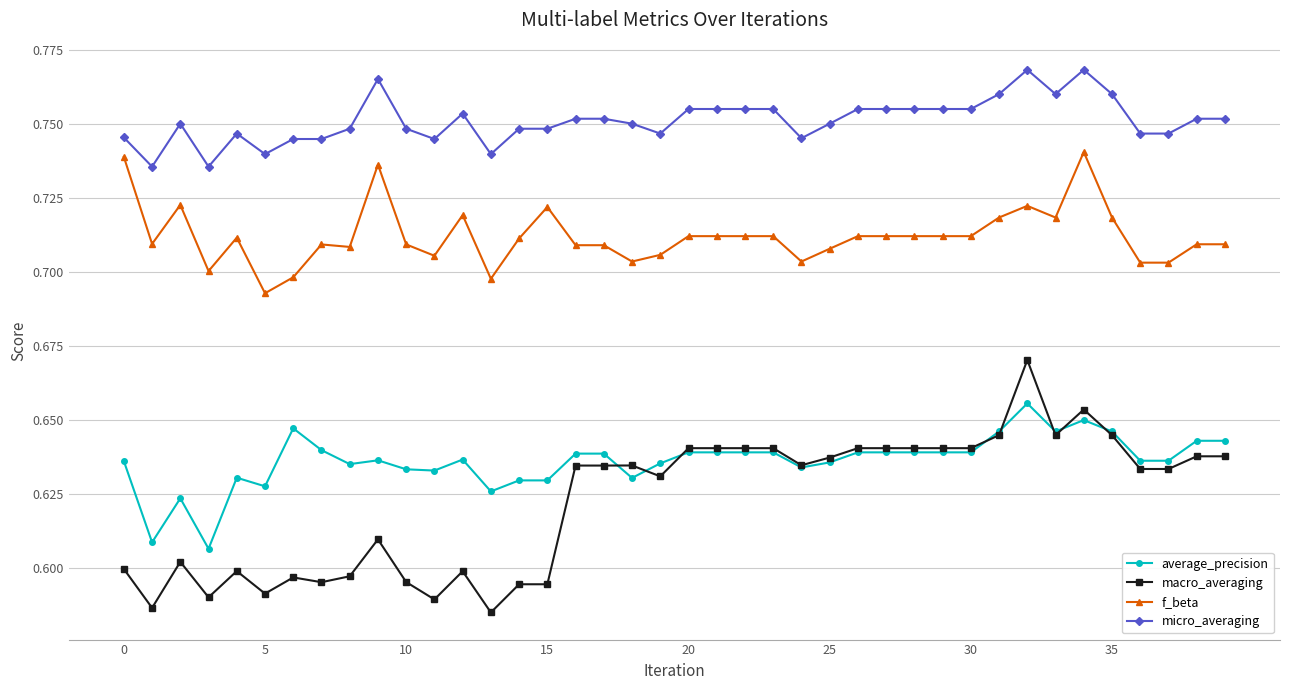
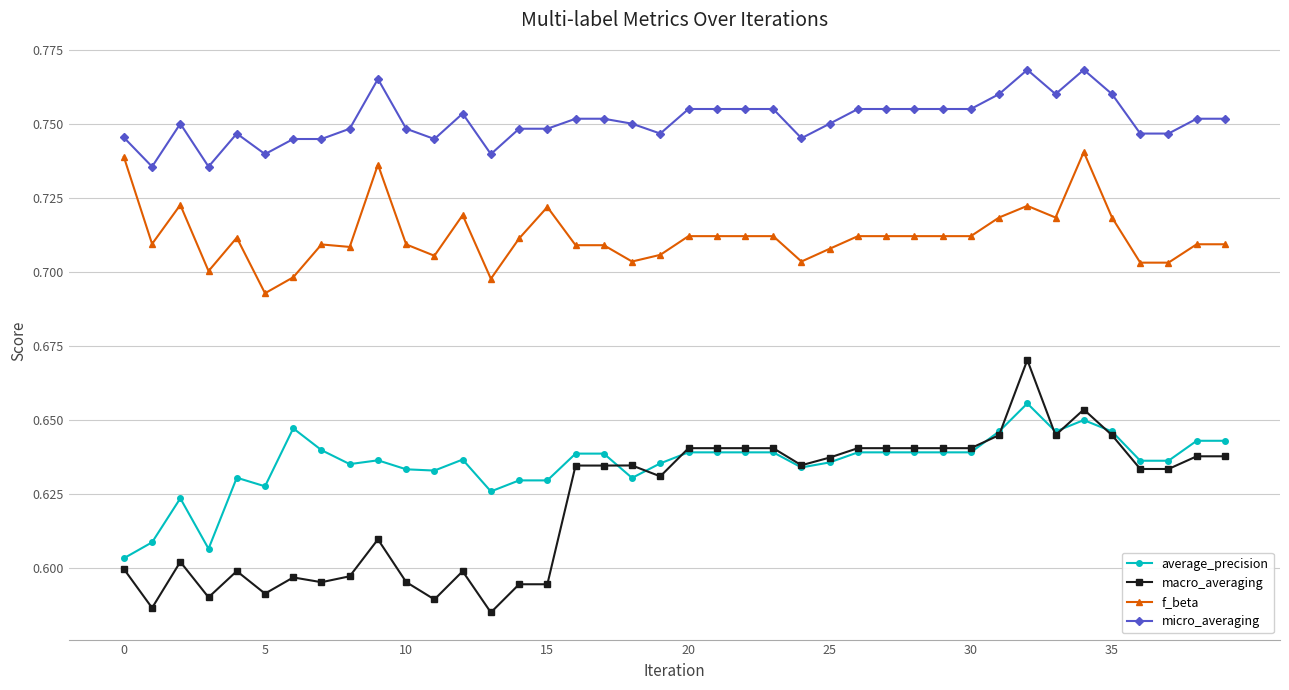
  {
    "average_precision": {
-     "0": 0.636,
+     "0": 0.603,
      "5": 0.627,
      "10": 0.633,
      "15": 0.629,
      "20": 0.639,
      "25": 0.636,
      "30": 0.639,
      "35": 0.646
    },
    "macro_averaging": {
      "0": 0.600,
      "5": 0.591,
      "10": 0.595,
      "15": 0.594,
      "20": 0.640,
      "25": 0.637,
      "30": 0.640,
      "35": 0.645
    },
    "f_beta": {
      "0": 0.739,
      "5": 0.693,
      "10": 0.709,
      "15": 0.722,
      "20": 0.712,
      "25": 0.708,
      "30": 0.712,
      "35": 0.718
    },
    "micro_averaging": {
      "0": 0.745,
      "5": 0.740,
      "10": 0.748,
      "15": 0.748,
      "20": 0.755,
      "25": 0.750,
      "30": 0.755,
      "35": 0.760
    }
  }
